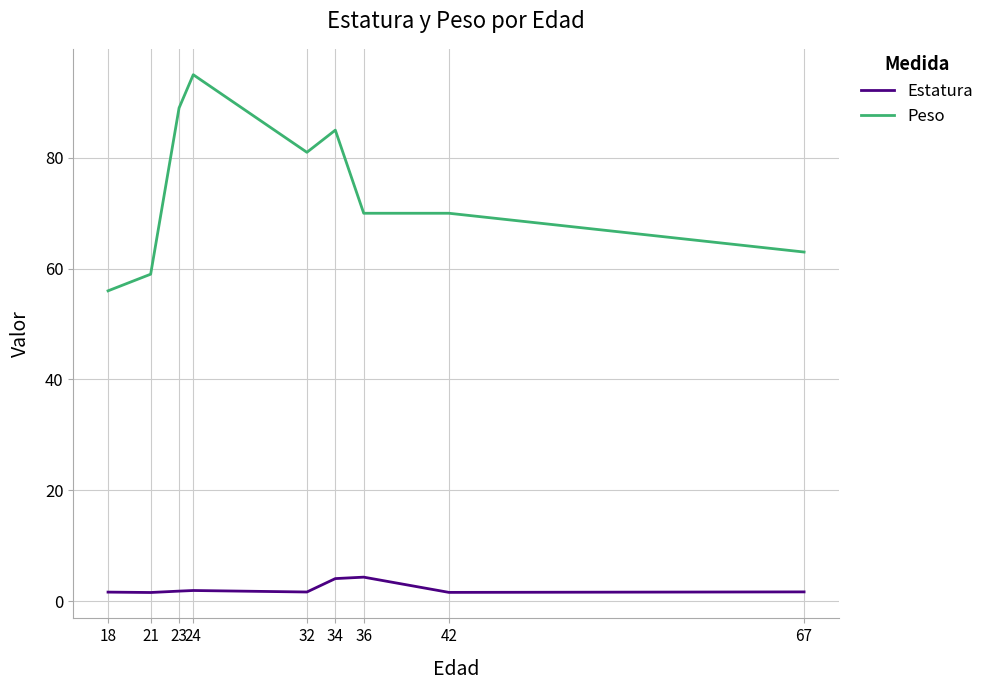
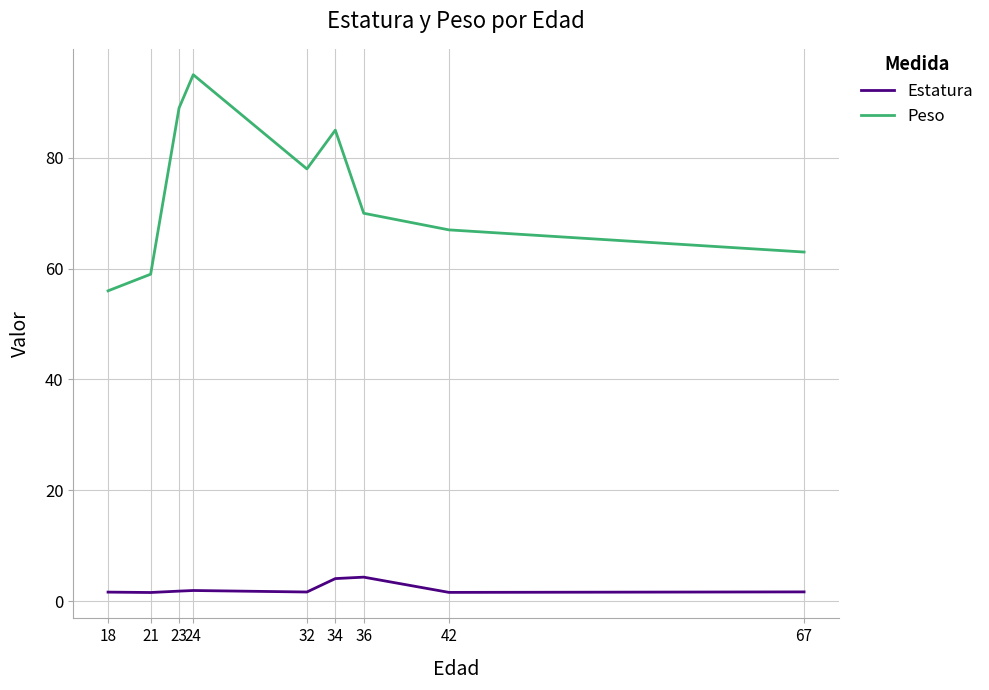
  {
    "Estatura": {
      "18": 2,
      "21": 2,
      "32": 2,
      "34": 4,
      "36": 4,
      "42": 2,
      "67": 2
    },
    "Peso": {
      "18": 56,
      "21": 59,
-     "32": 81,
+     "32": 78,
      "34": 85,
      "36": 70,
-     "42": 70,
+     "42": 67,
      "67": 63
    }
  }
